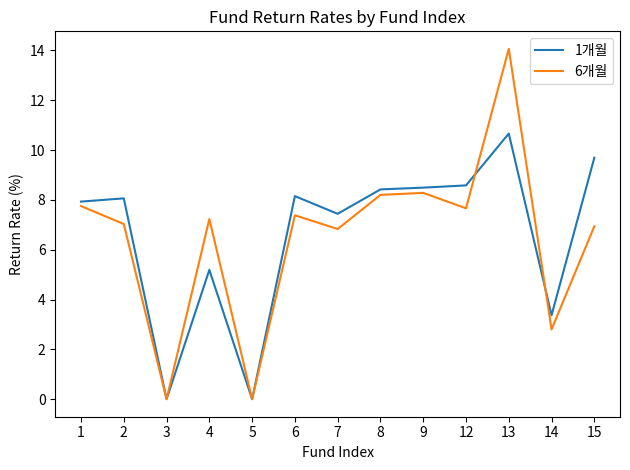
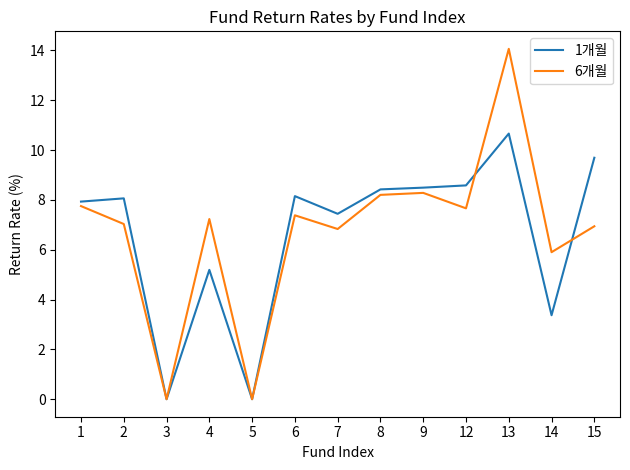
  {
    "1개월": {
      "1": 7.9,
      "2": 8.1,
      "4": 5.2,
      "6": 8.2,
      "7": 7.4,
      "8": 8.4,
      "9": 8.5,
      "12": 8.6,
      "13": 10.7,
      "14": 3.4,
      "15": 9.7
    },
    "6개월": {
      "1": 7.8,
      "2": 7.0,
      "4": 7.2,
      "6": 7.4,
      "7": 6.8,
      "8": 8.2,
      "9": 8.3,
      "12": 7.7,
      "13": 14.1,
-     "14": 2.8,
+     "14": 5.9,
      "15": 6.9
    }
  }
